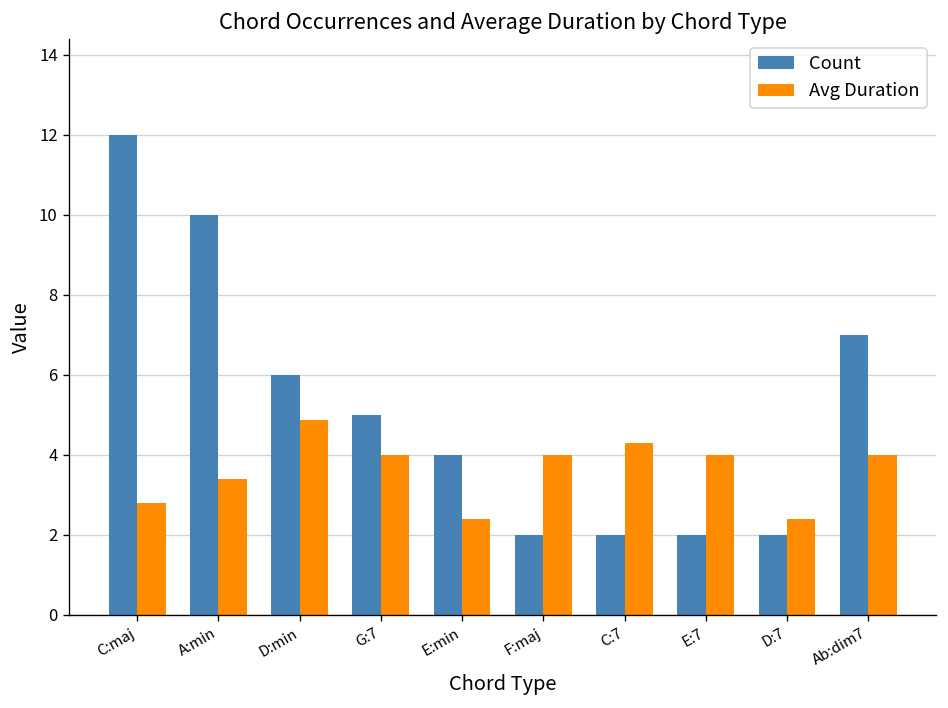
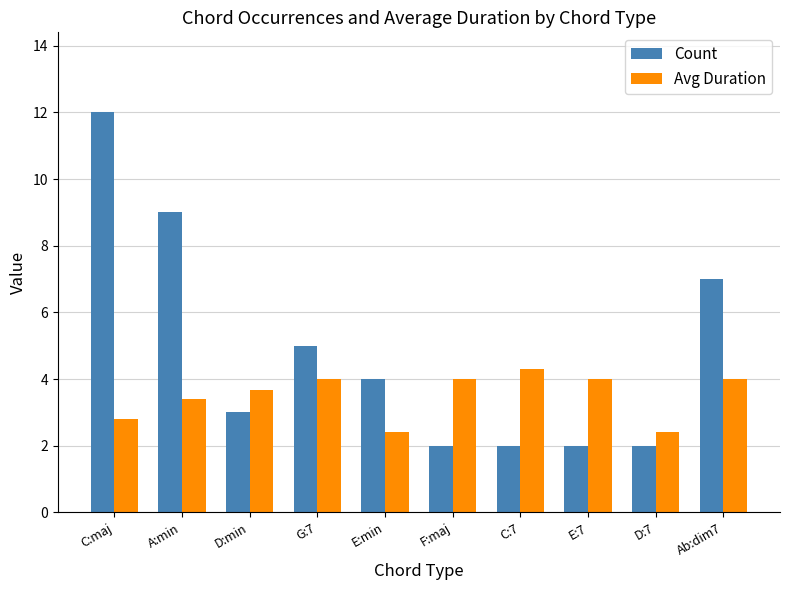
  {
    "Count": {
      "C:maj": 12,
-     "A:min": 10,
-     "D:min": 6,
+     "A:min": 9,
+     "D:min": 3,
      "G:7": 5,
      "E:min": 4,
      "F:maj": 2,
      "C:7": 2,
      "E:7": 2,
      "D:7": 2,
      "Ab:dim7": 7
    },
    "Avg Duration": {
      "C:maj": 2.8,
      "A:min": 3.4,
-     "D:min": 4.9,
+     "D:min": 3.7,
      "G:7": 4.0,
      "E:min": 2.4,
      "F:maj": 4.0,
      "C:7": 4.3,
      "E:7": 4.0,
      "D:7": 2.4,
      "Ab:dim7": 4.0
    }
  }
